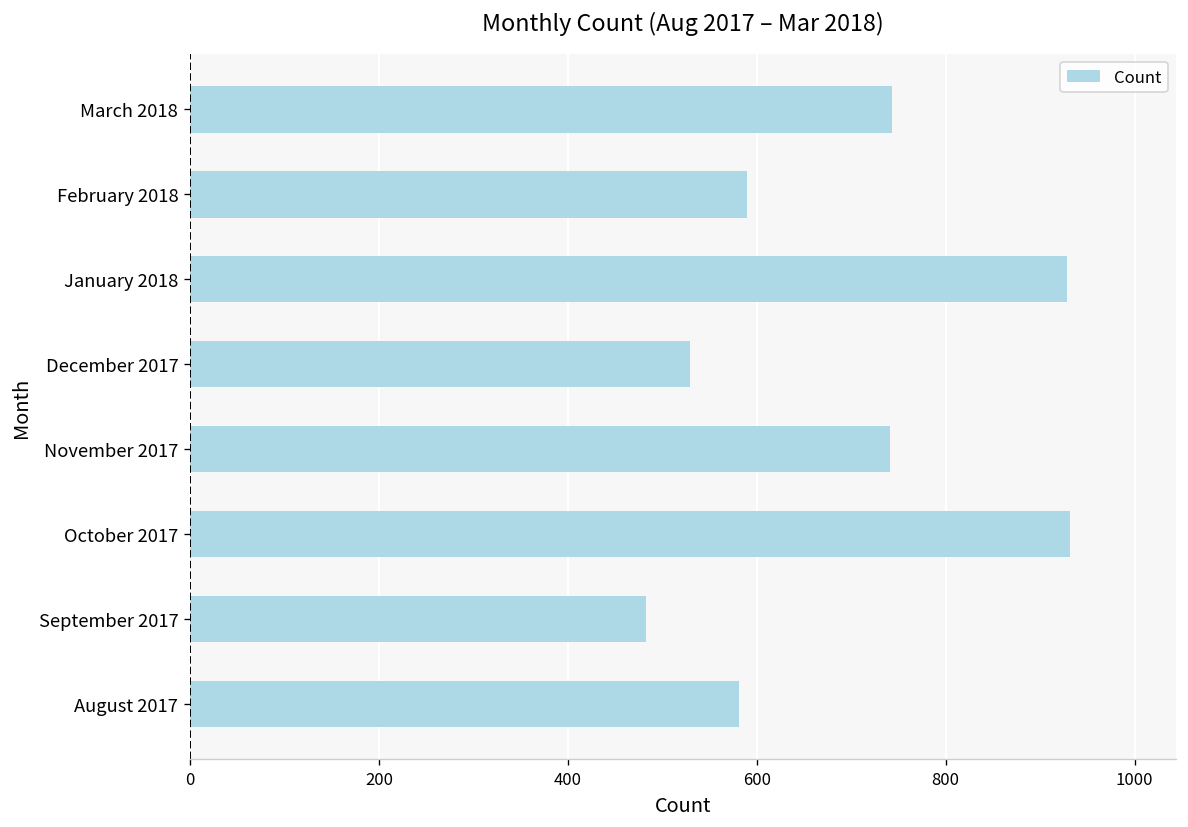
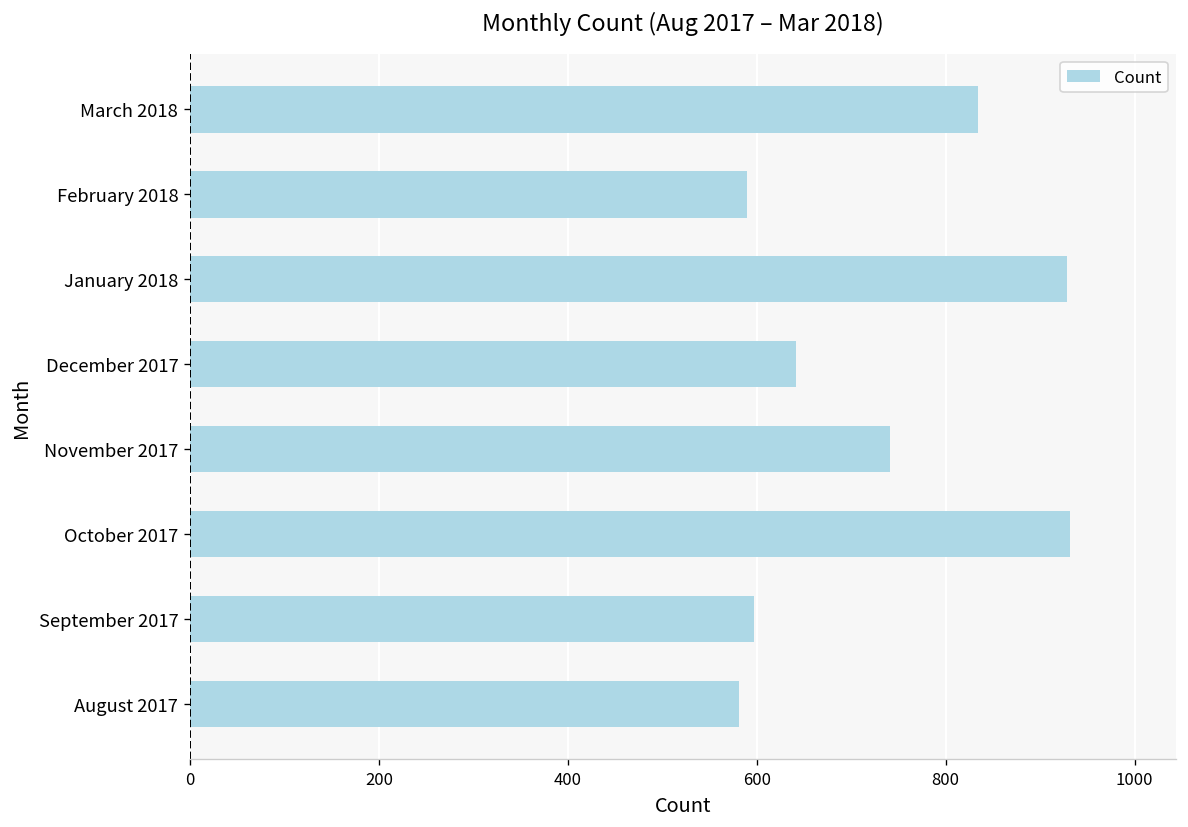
  {
-   "March 2018": 740,
+   "March 2018": 830,
    "February 2018": 590,
    "January 2018": 930,
-   "December 2017": 530,
+   "December 2017": 640,
    "November 2017": 740,
    "October 2017": 930,
-   "September 2017": 480,
+   "September 2017": 600,
    "August 2017": 580
  }
